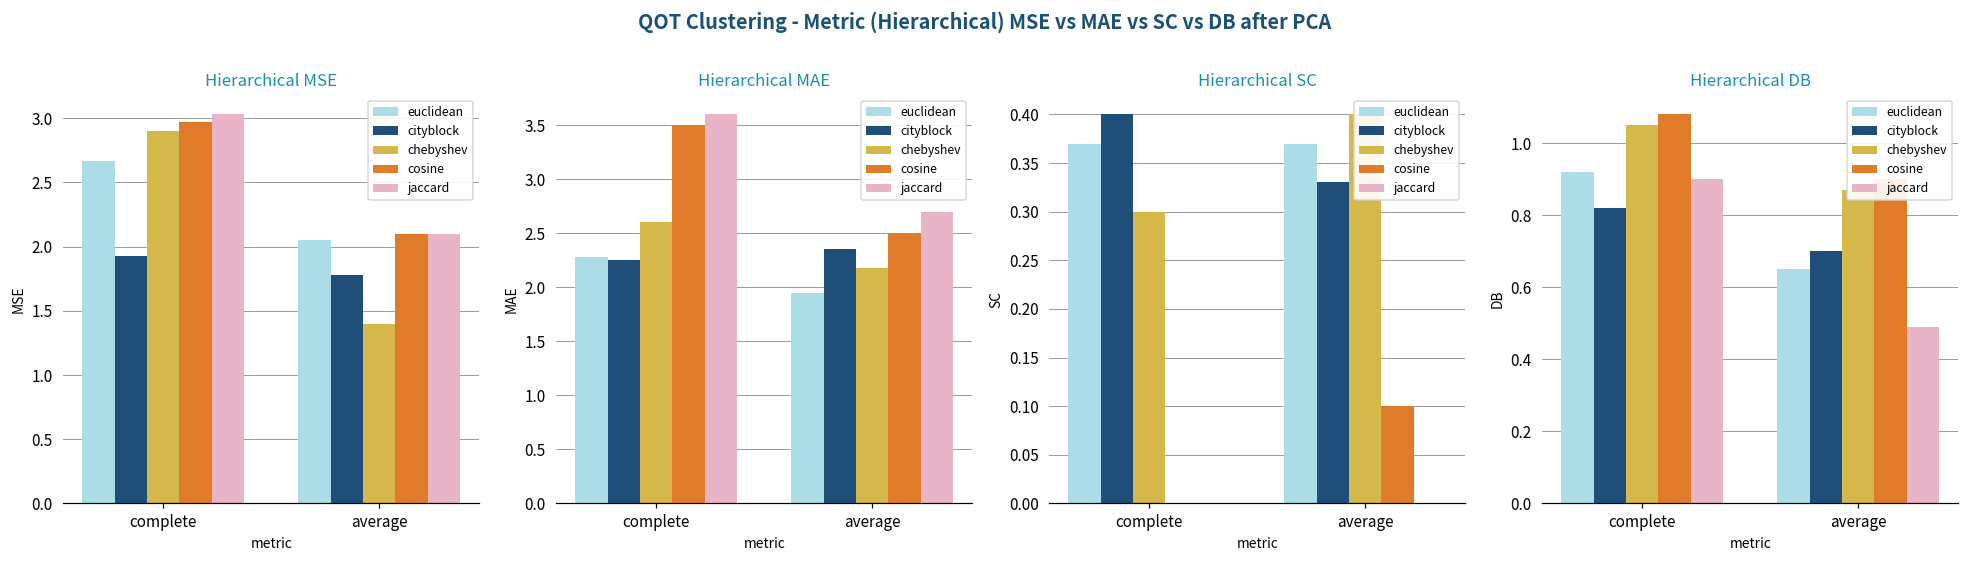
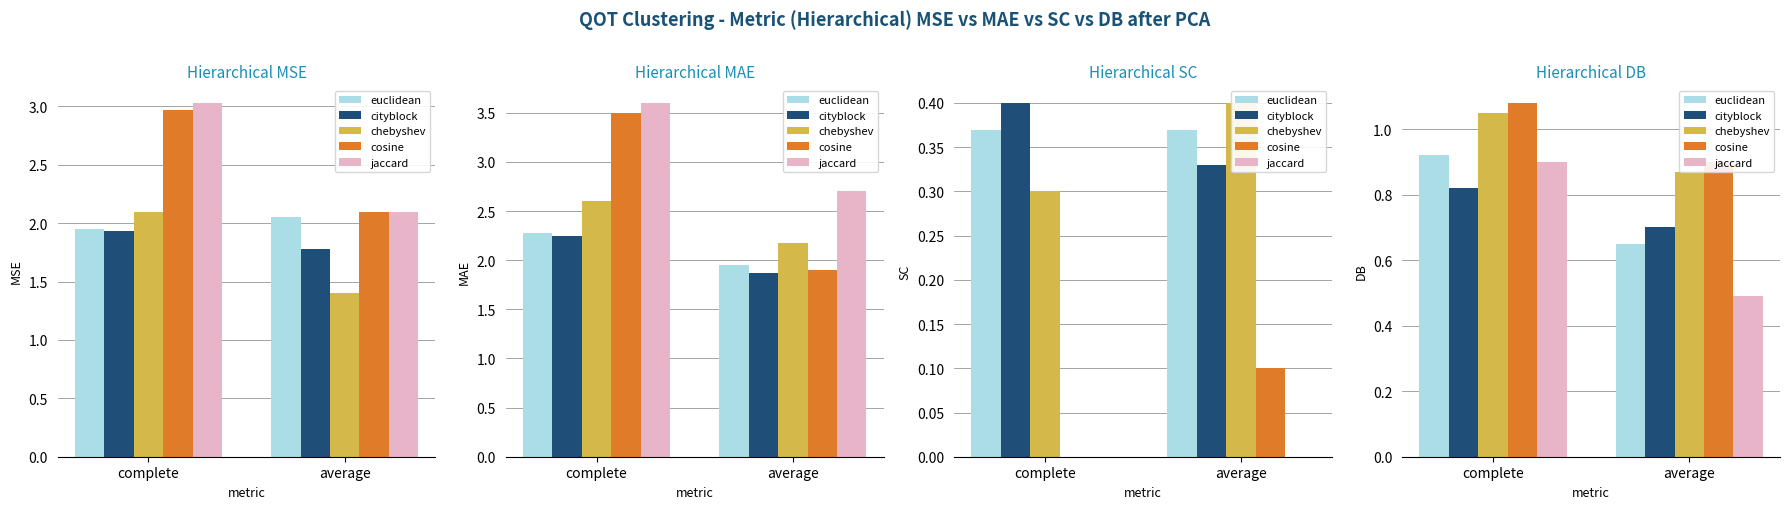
  {
    "Hierarchical MSE": {
      "euclidean": {
-       "complete": 2.67,
+       "complete": 1.95,
        "average": 2.05
      },
      "cityblock": {
        "complete": 1.93,
        "average": 1.78
      },
      "chebyshev": {
-       "complete": 2.9,
+       "complete": 2.1,
        "average": 1.4
      },
      "cosine": {
        "complete": 2.97,
        "average": 2.10
      },
      "jaccard": {
        "complete": 3.03,
        "average": 2.10
      }
    },
    "Hierarchical MAE": {
      "euclidean": {
        "complete": 2.3,
        "average": 2.0
      },
      "cityblock": {
        "complete": 2.3,
-       "average": 2.4
+       "average": 1.9
      },
      "chebyshev": {
        "complete": 2.6,
        "average": 2.2
      },
      "cosine": {
        "complete": 3.5,
-       "average": 2.5
+       "average": 1.9
      },
      "jaccard": {
        "complete": 3.6,
        "average": 2.7
      }
    },
    "Hierarchical SC": {
      "euclidean": {
        "complete": 0.37,
        "average": 0.37
      },
      "cityblock": {
        "complete": 0.40,
        "average": 0.33
      },
      "chebyshev": {
        "complete": 0.30
      },
      "cosine": {
        "complete": 0.00,
        "average": 0.10
      },
      "jaccard": {
        "complete": 0.00,
        "average": 0.00
      }
    },
    "Hierarchical DB": {
      "euclidean": {
        "complete": 0.92,
        "average": 0.65
      },
      "cityblock": {
        "complete": 0.82,
        "average": 0.70
      },
      "chebyshev": {
        "complete": 1.05
      },
      "cosine": {
        "complete": 1.08
      },
      "jaccard": {
        "complete": 0.90,
        "average": 0.49
      }
    }
  }
